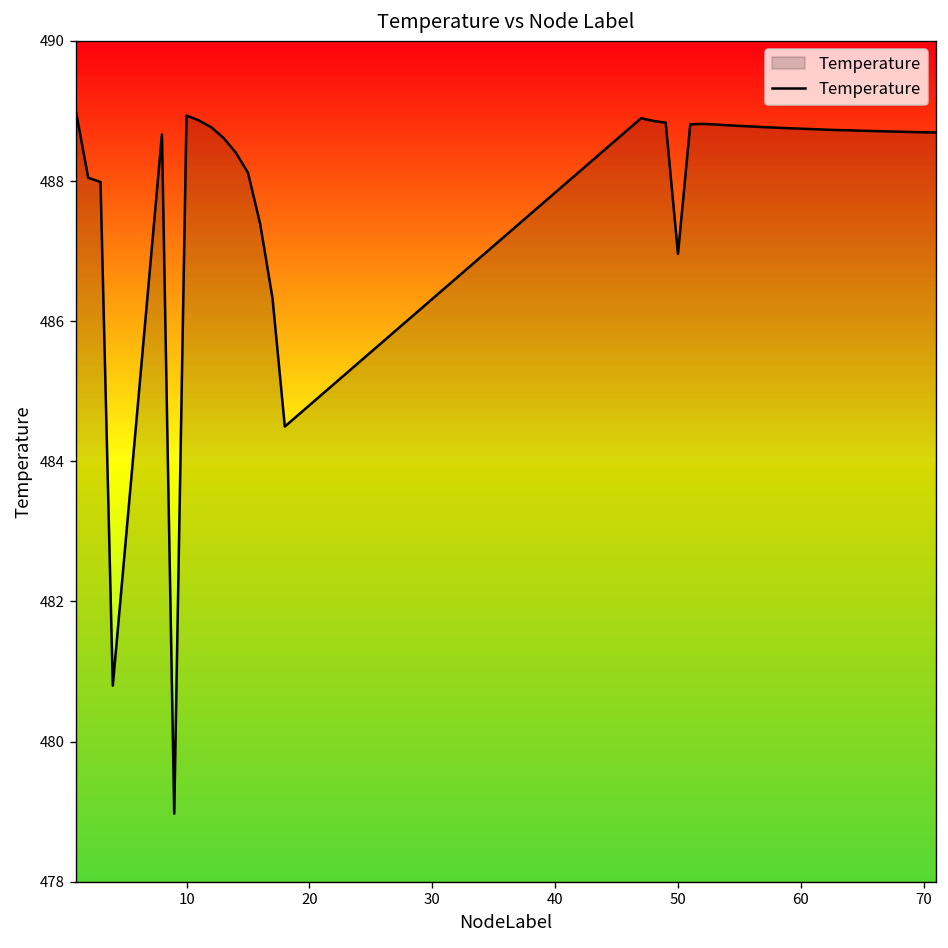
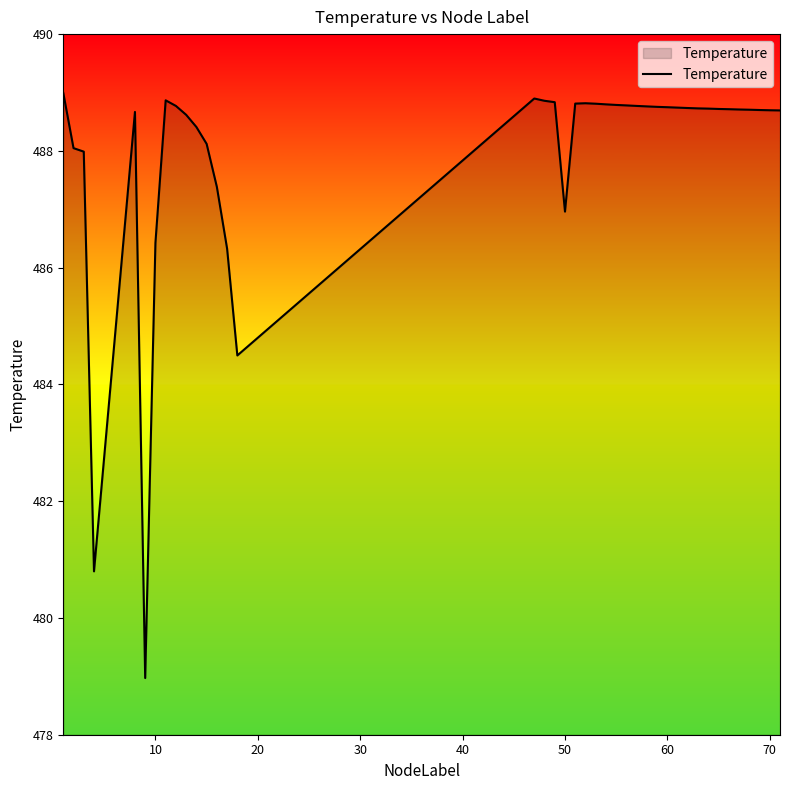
  {
-   "10": 488.9,
+   "10": 486.4,
    "50": 487.0,
    "60": 488.7,
    "70": 488.7
  }
